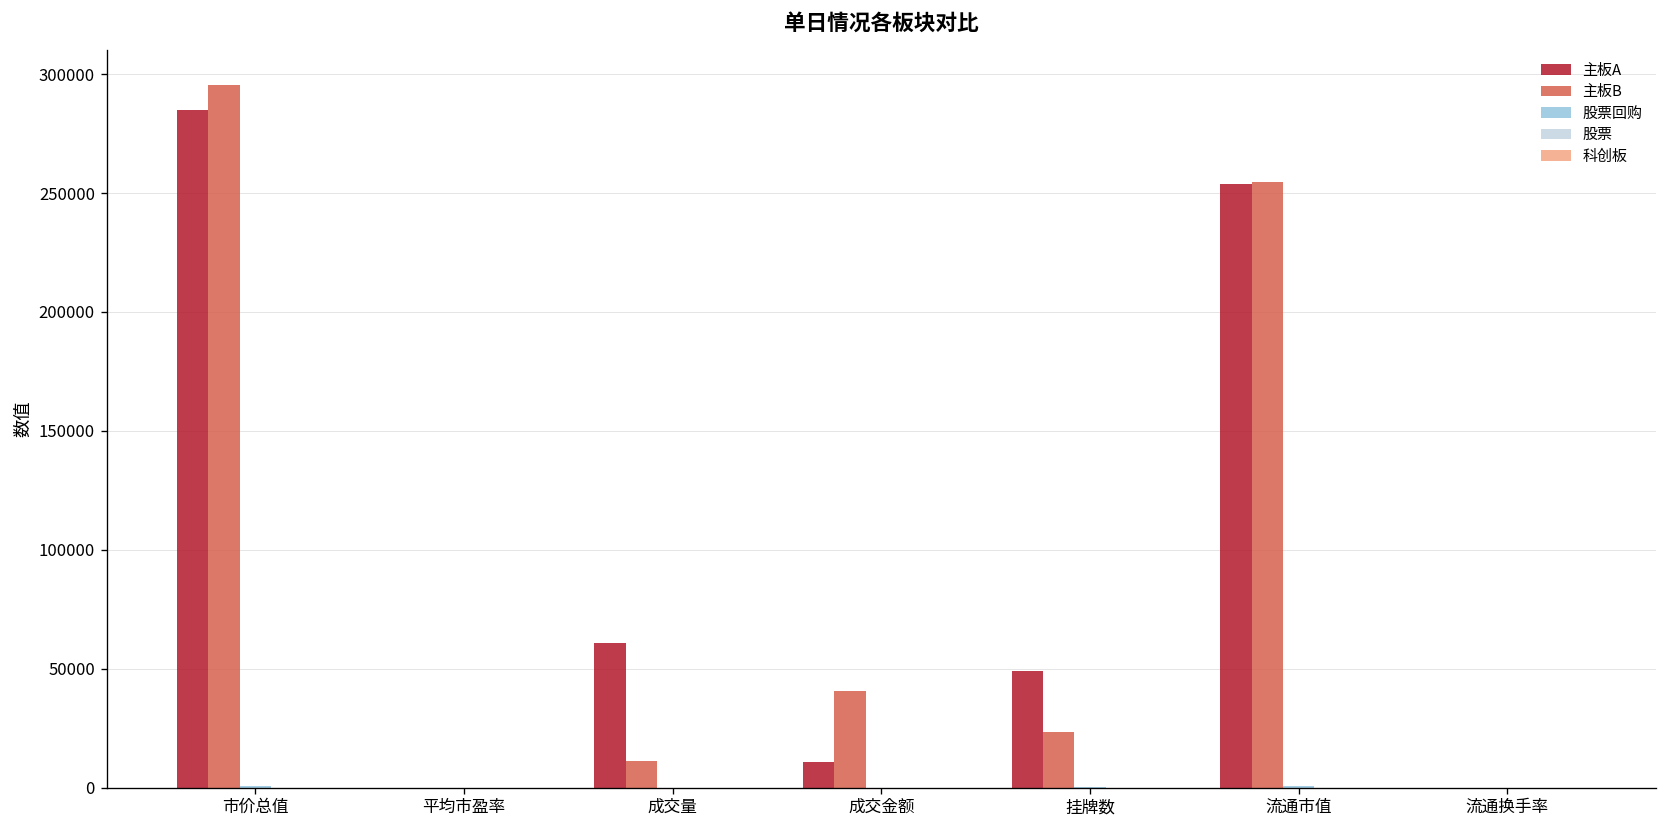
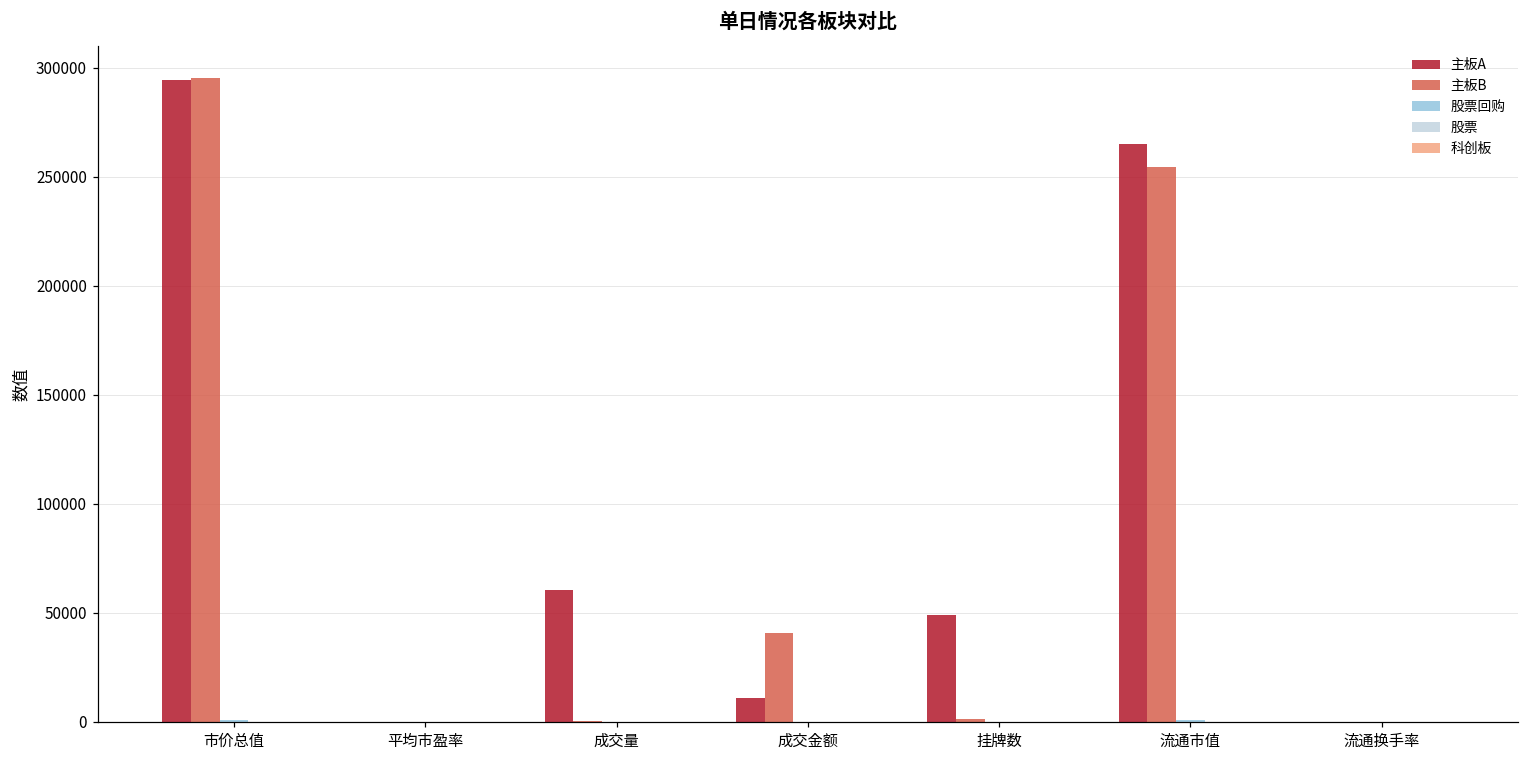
  {
    "主板A": {
-     "市价总值": 285000,
+     "市价总值": 295000,
      "成交量": 61000,
      "成交金额": 11000,
      "挂牌数": 49000,
-     "流通市值": 254000
+     "流通市值": 265000
    },
    "主板B": {
      "市价总值": 295000,
-     "成交量": 11000,
+     "成交量": 0,
      "成交金额": 41000,
-     "挂牌数": 23000,
+     "挂牌数": 2000,
      "流通市值": 255000
    },
    "科创板": {
      "市价总值": 0,
      "平均市盈率": 0,
      "成交量": 0,
      "成交金额": 0,
      "挂牌数": 0,
      "流通市值": 0,
      "流通换手率": 0
    }
  }
